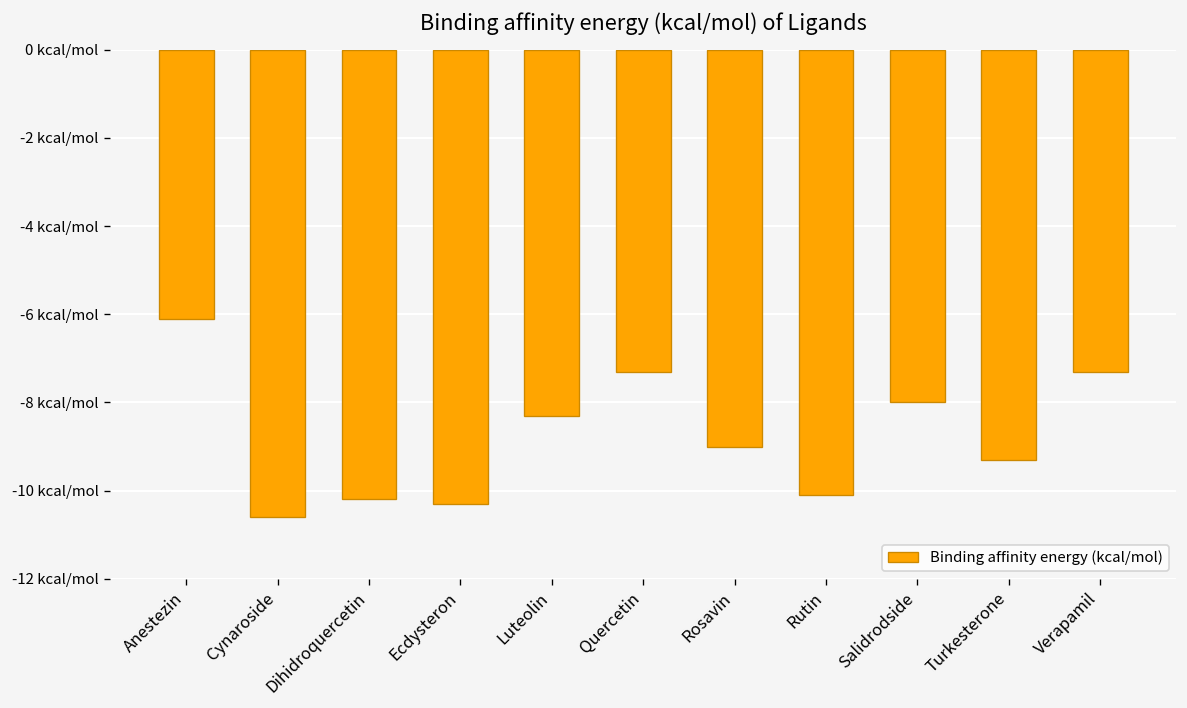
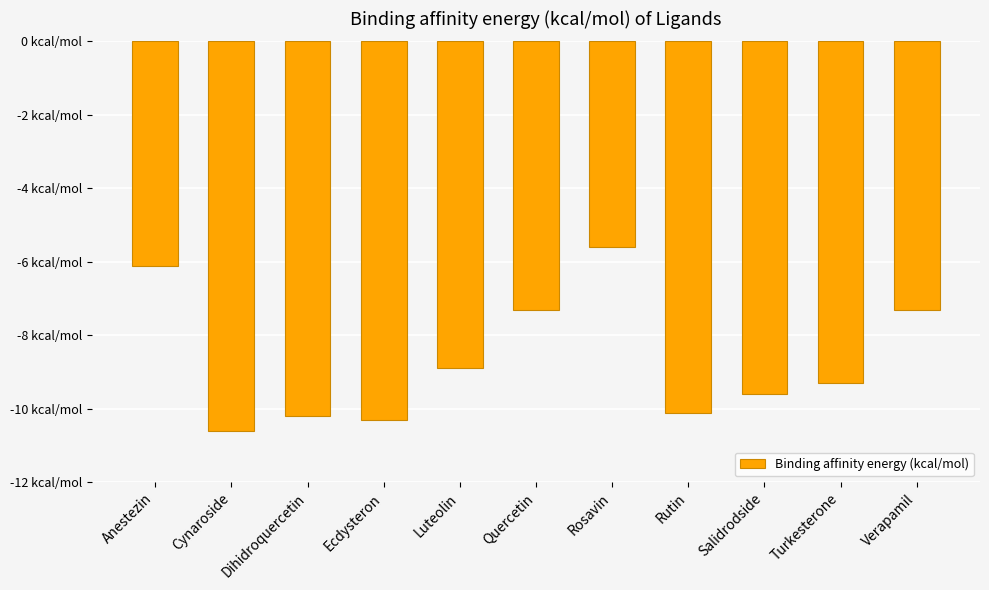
  {
    "Anestezin": "-6.1 kcal/mol",
    "Cynaroside": "-10.6 kcal/mol",
    "Dihidroquercetin": "-10.2 kcal/mol",
    "Ecdysteron": "-10.3 kcal/mol",
-   "Luteolin": "-8.3 kcal/mol",
+   "Luteolin": "-8.9 kcal/mol",
    "Quercetin": "-7.3 kcal/mol",
-   "Rosavin": "-9.0 kcal/mol",
+   "Rosavin": "-5.6 kcal/mol",
    "Rutin": "-10.1 kcal/mol",
-   "Salidrodside": "-8.0 kcal/mol",
+   "Salidrodside": "-9.6 kcal/mol",
    "Turkesterone": "-9.3 kcal/mol",
    "Verapamil": "-7.3 kcal/mol"
  }
